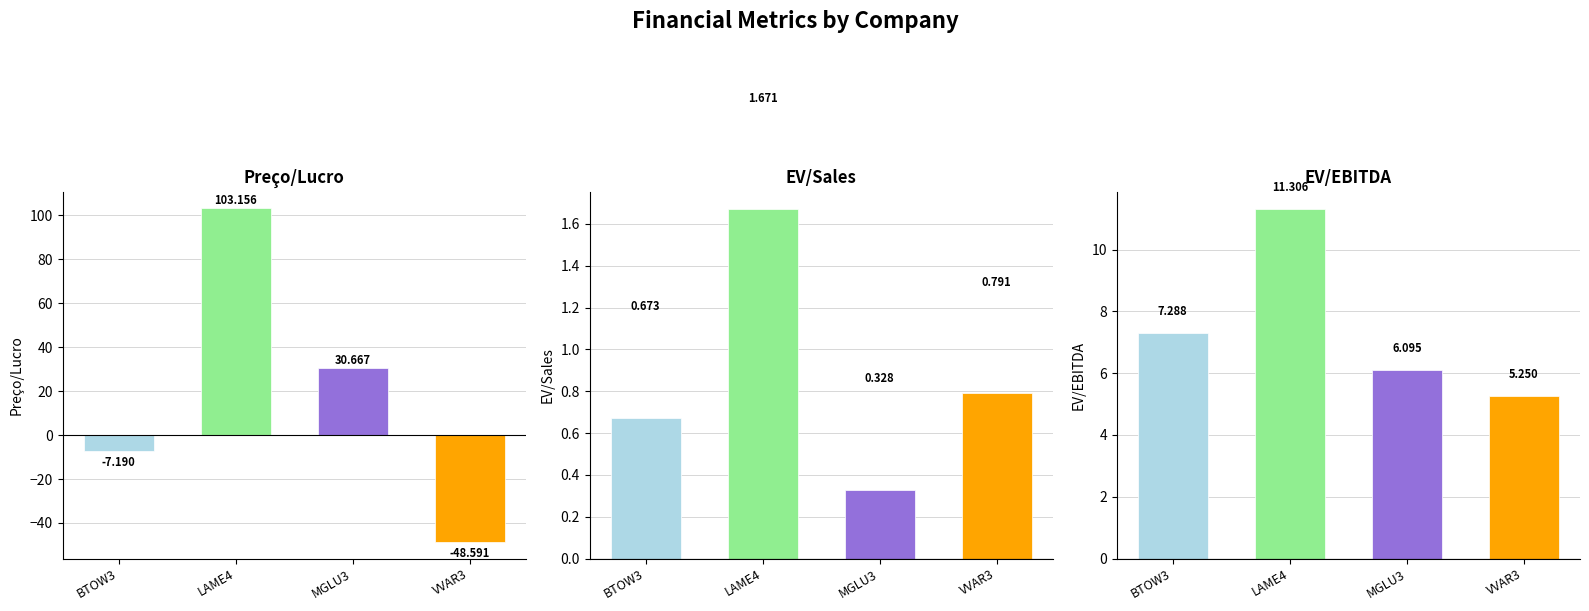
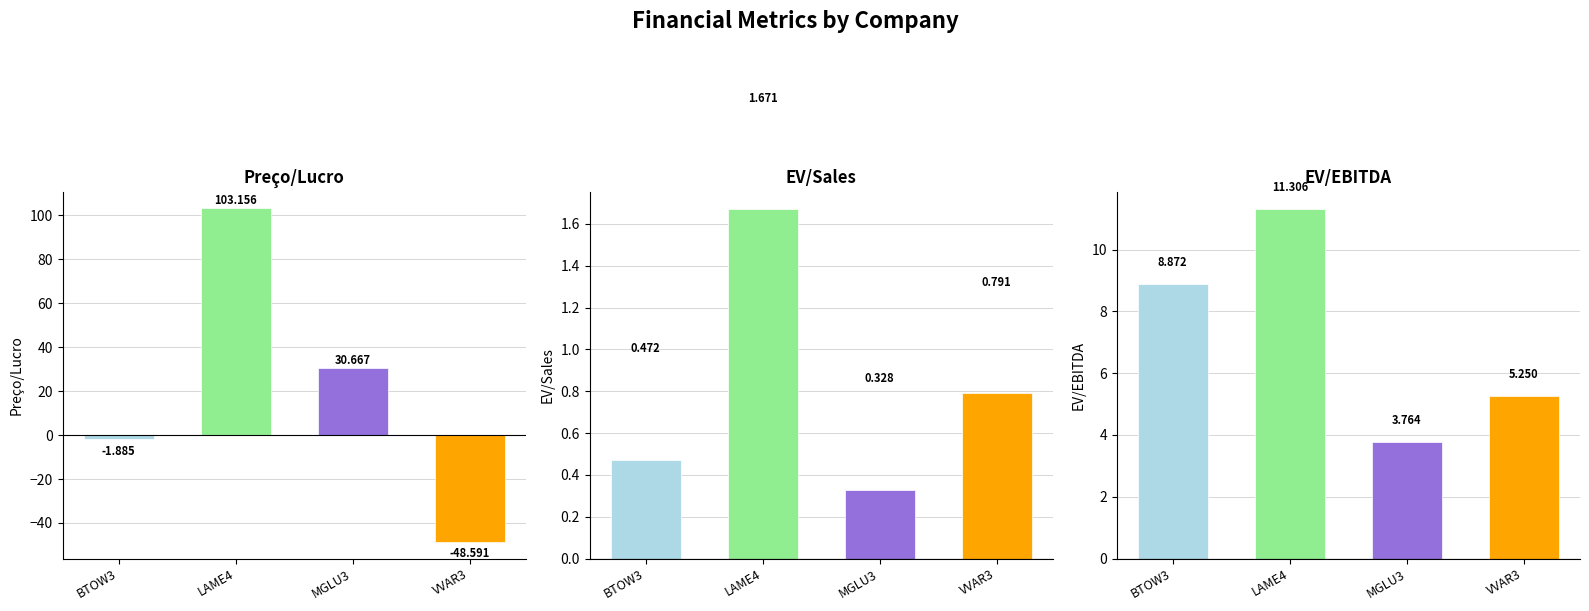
  {
    "Preço/Lucro": {
-     "BTOW3": -7.190,
+     "BTOW3": -1.885,
      "LAME4": 103.156,
      "MGLU3": 30.667,
      "VVAR3": -48.591
    },
    "EV/Sales": {
-     "BTOW3": 0.673
+     "BTOW3": 0.472
    },
    "EV/EBITDA": {
-     "BTOW3": 7.288,
+     "BTOW3": 8.872,
      "LAME4": 11.306,
-     "MGLU3": 6.095,
+     "MGLU3": 3.764,
      "VVAR3": 5.250
    }
  }
